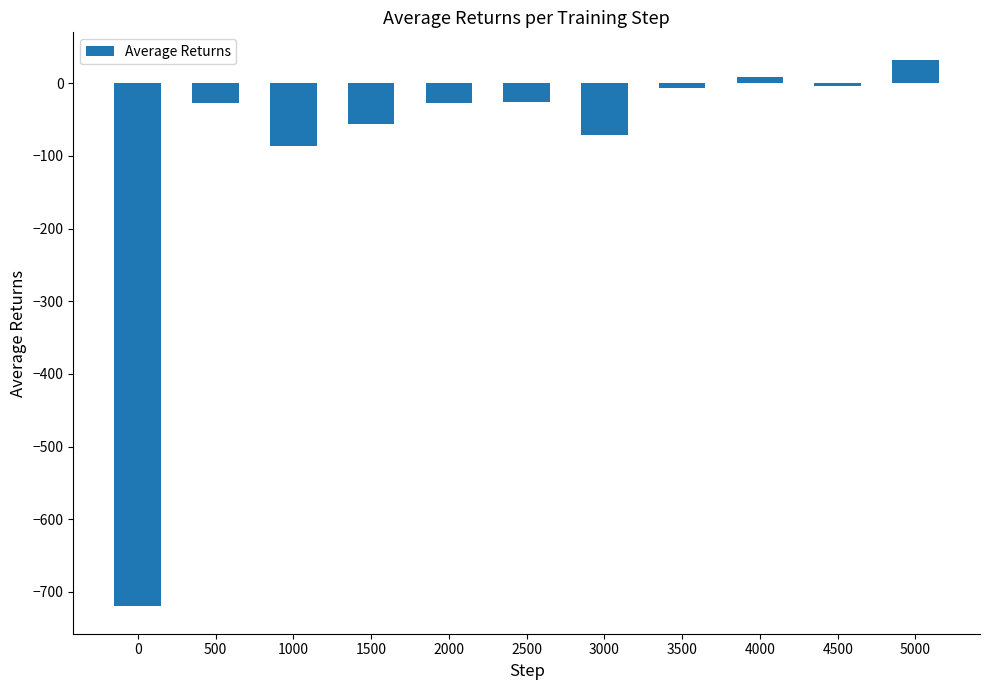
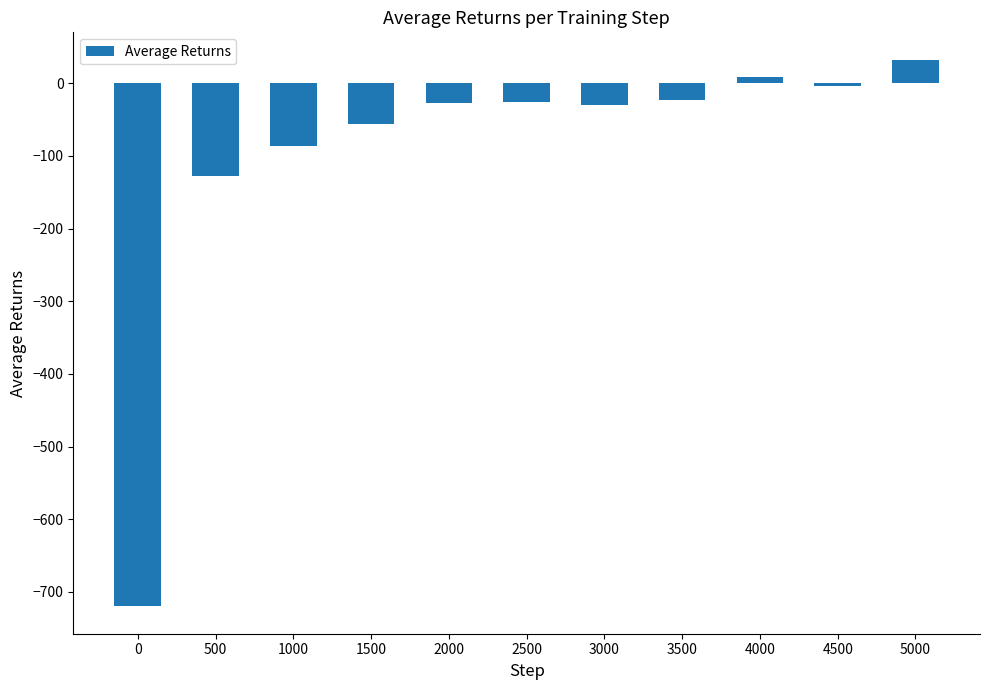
  {
    "0": -720,
-   "500": -30,
+   "500": -130,
    "1000": -90,
    "1500": -60,
    "2000": -30,
    "2500": -30,
-   "3000": -70,
-   "3500": -10,
+   "3000": -30,
+   "3500": -20,
    "4000": 10,
    "4500": 0,
    "5000": 30
  }
